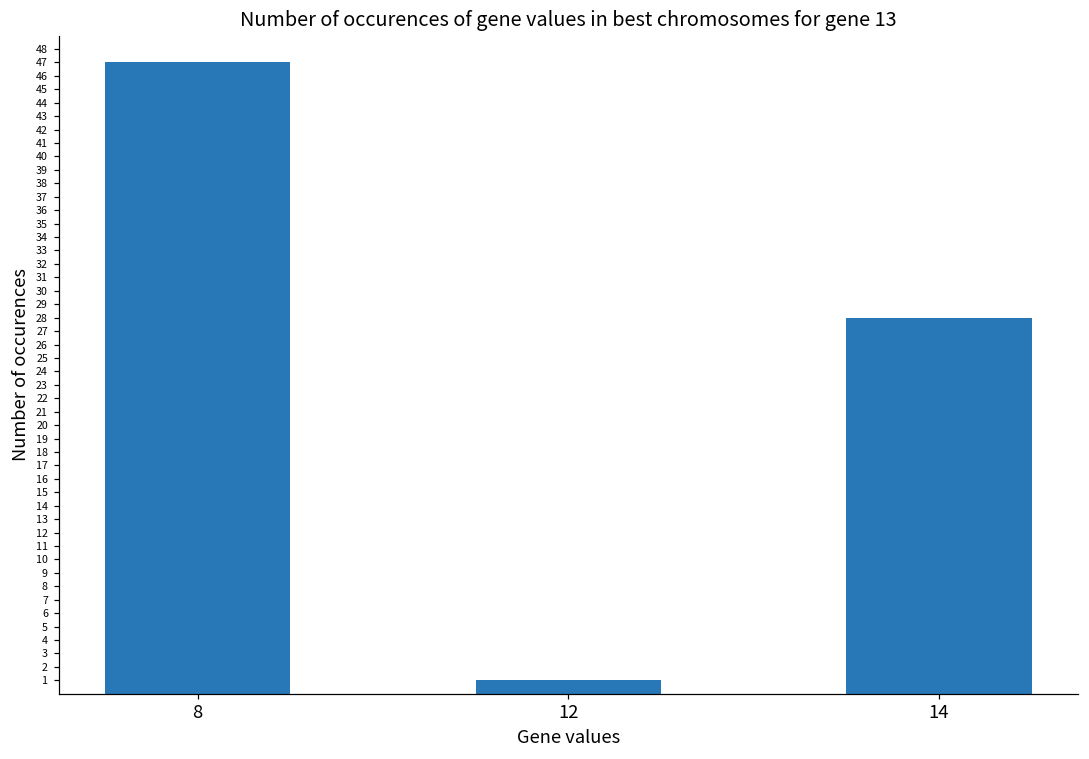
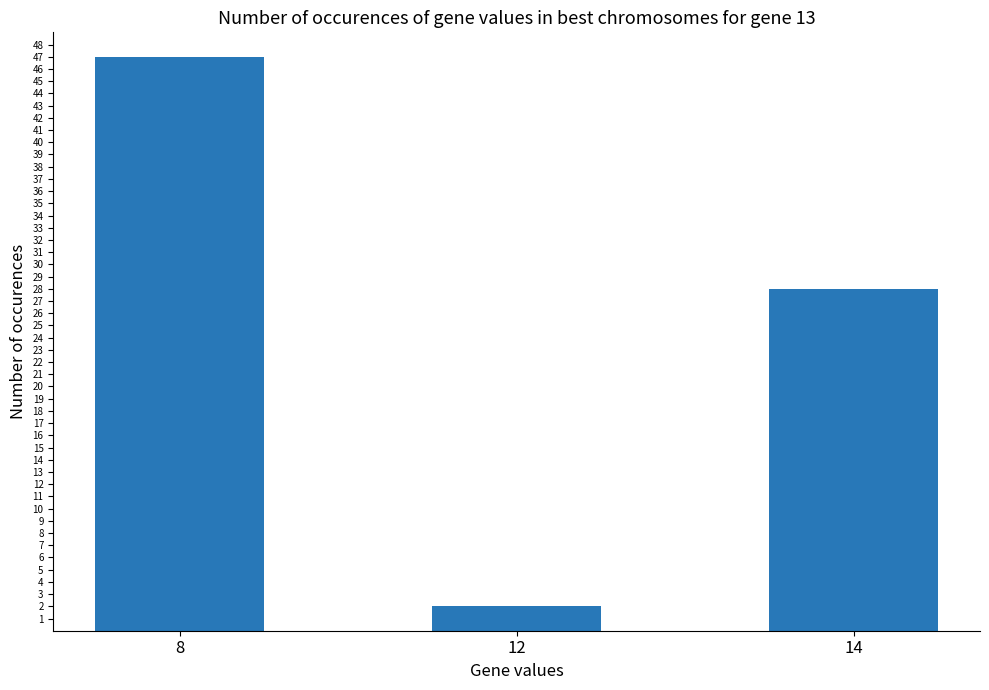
  {
    "8": 47,
-   "12": 1,
+   "12": 2,
    "14": 28
  }
